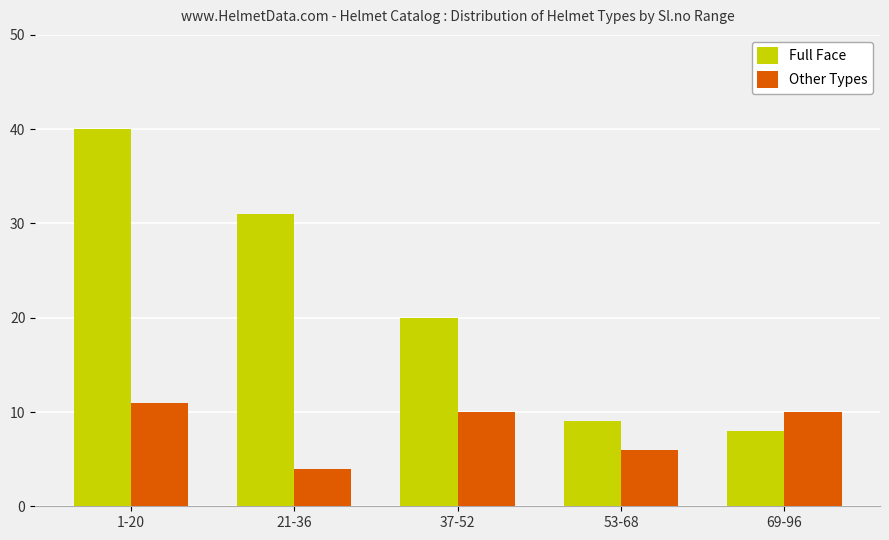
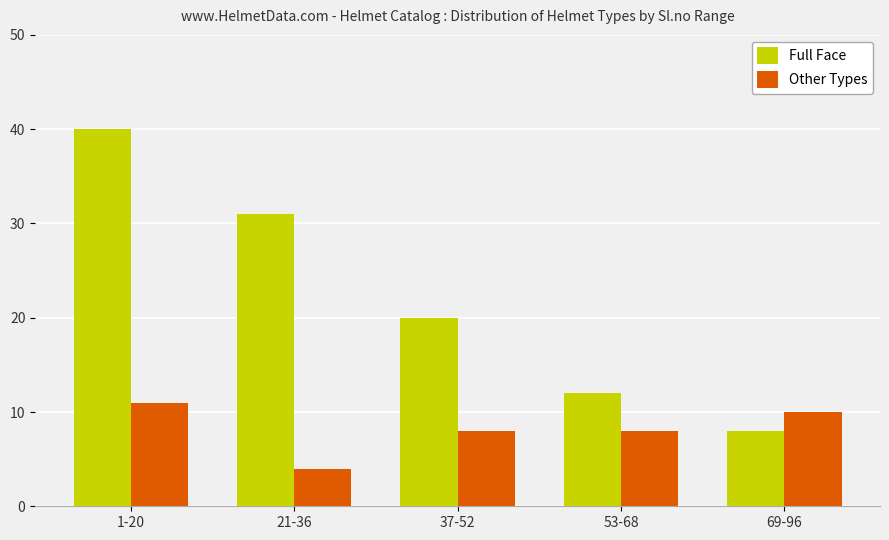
  {
    "Full Face": {
      "1-20": 40,
      "21-36": 31,
      "37-52": 20,
-     "53-68": 9,
+     "53-68": 12,
      "69-96": 8
    },
    "Other Types": {
      "1-20": 11,
      "21-36": 4,
-     "37-52": 10,
-     "53-68": 6,
+     "37-52": 8,
+     "53-68": 8,
      "69-96": 10
    }
  }
